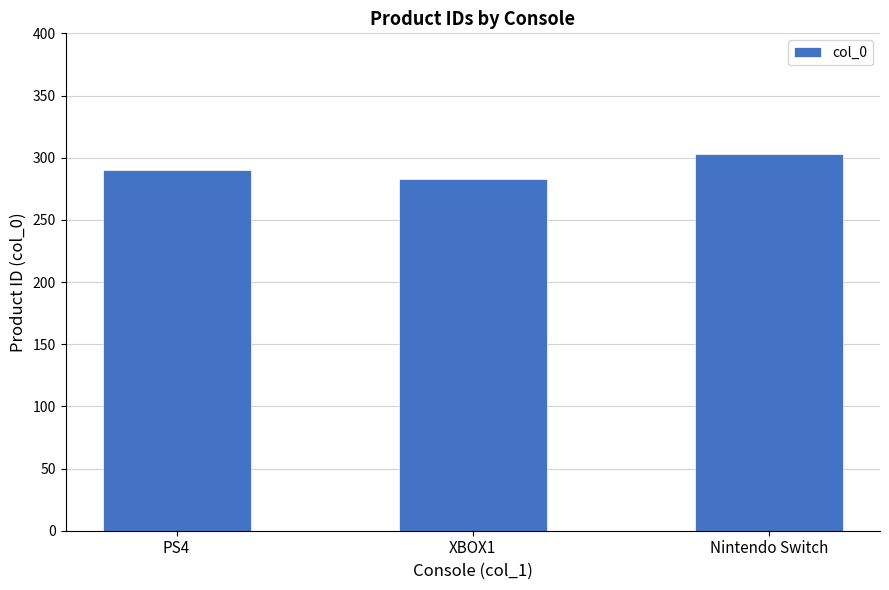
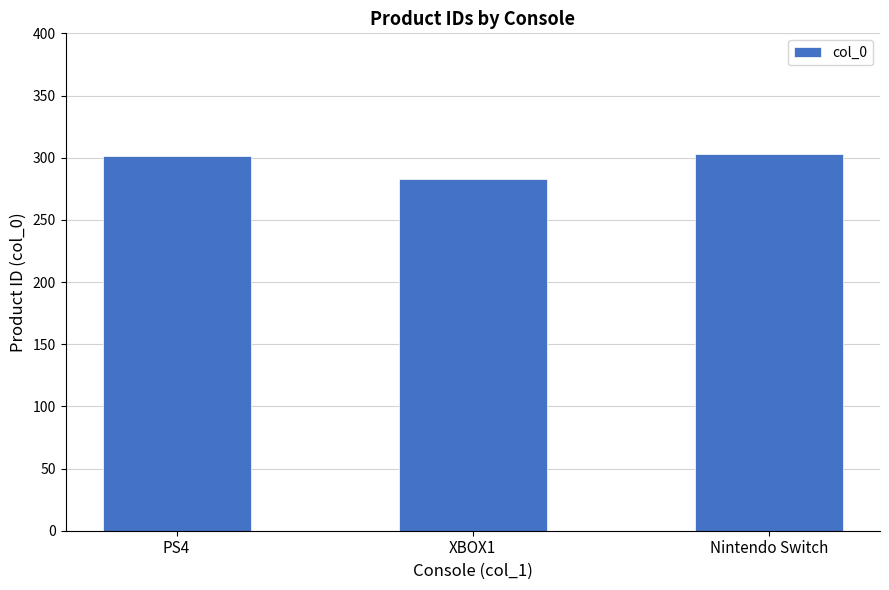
  {
-   "PS4": 290,
+   "PS4": 301,
    "XBOX1": 283,
    "Nintendo Switch": 303
  }
